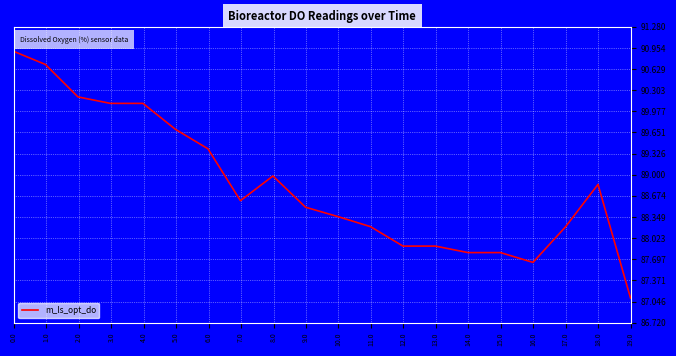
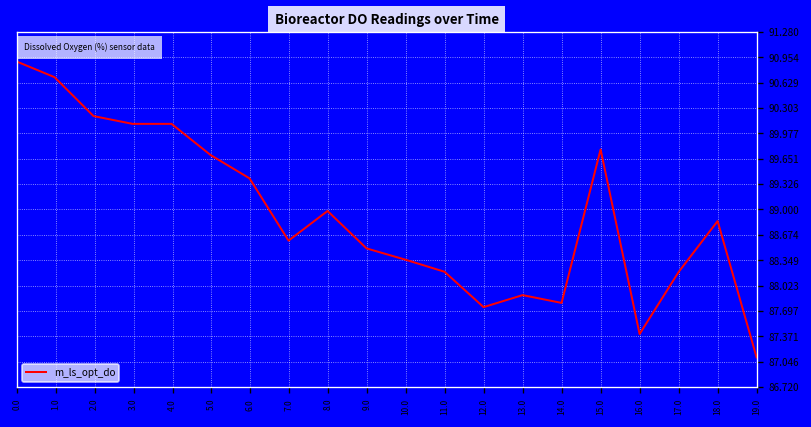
  {
    "0.0": 90.9,
    "8.0": 89.0,
    "9.0": 88.5,
    "10.0": 88.4,
    "11.0": 88.2,
-   "12.0": 87.9,
+   "12.0": 87.7,
    "13.0": 87.9,
    "14.0": 87.8,
-   "15.0": 87.8,
-   "16.0": 87.6,
+   "15.0": 89.8,
+   "16.0": 87.4,
    "17.0": 88.2,
    "18.0": 88.9,
    "19.0": 87.1
  }
